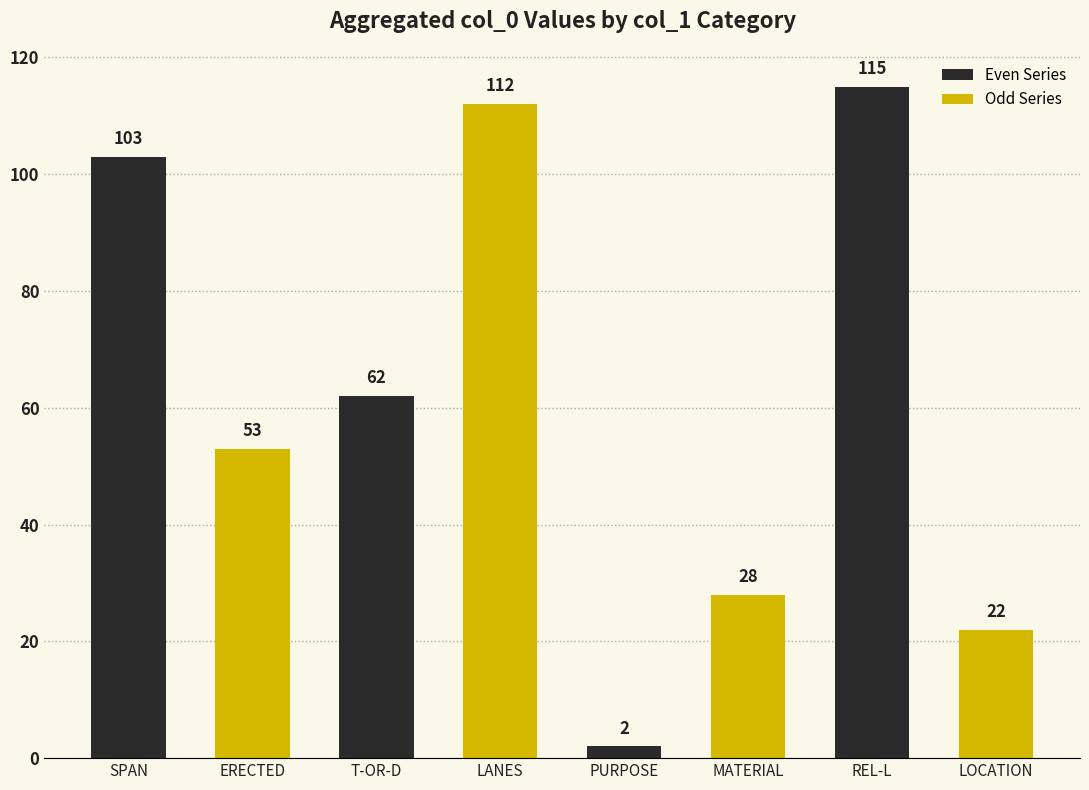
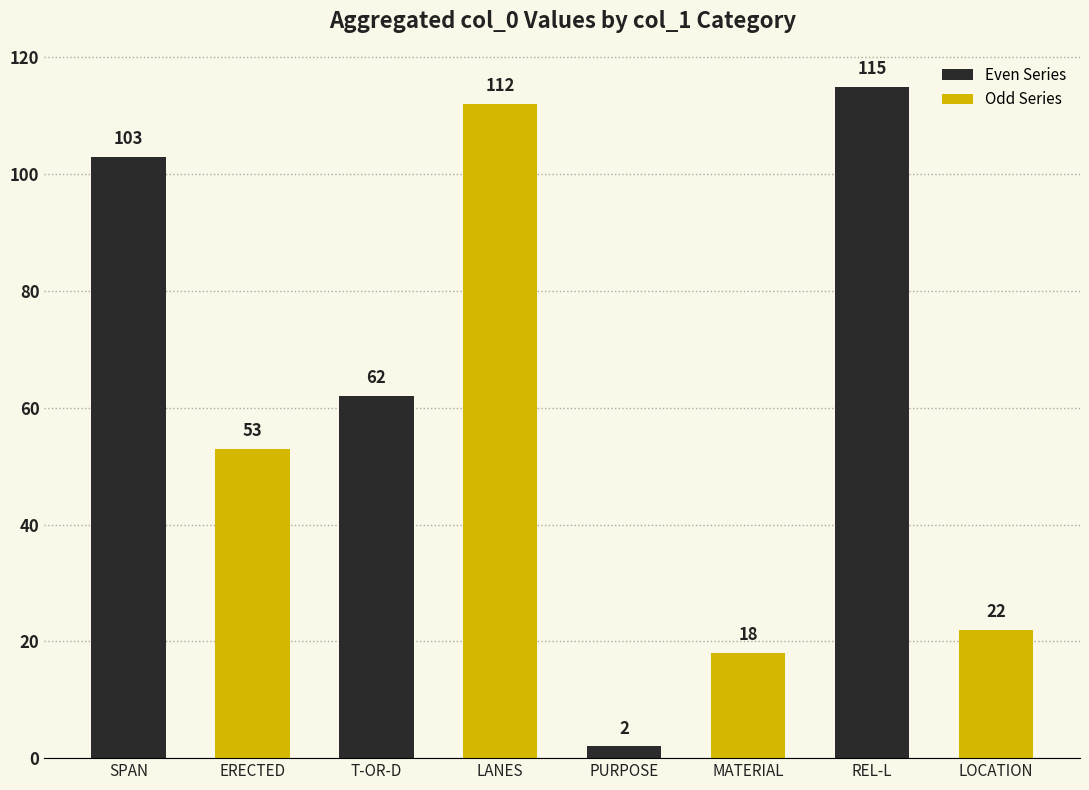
  {
    "Even Series": {
      "SPAN": 103,
      "T-OR-D": 62,
      "PURPOSE": 2,
      "REL-L": 115
    },
    "Odd Series": {
      "ERECTED": 53,
      "LANES": 112,
-     "MATERIAL": 28,
+     "MATERIAL": 18,
      "LOCATION": 22
    }
  }
